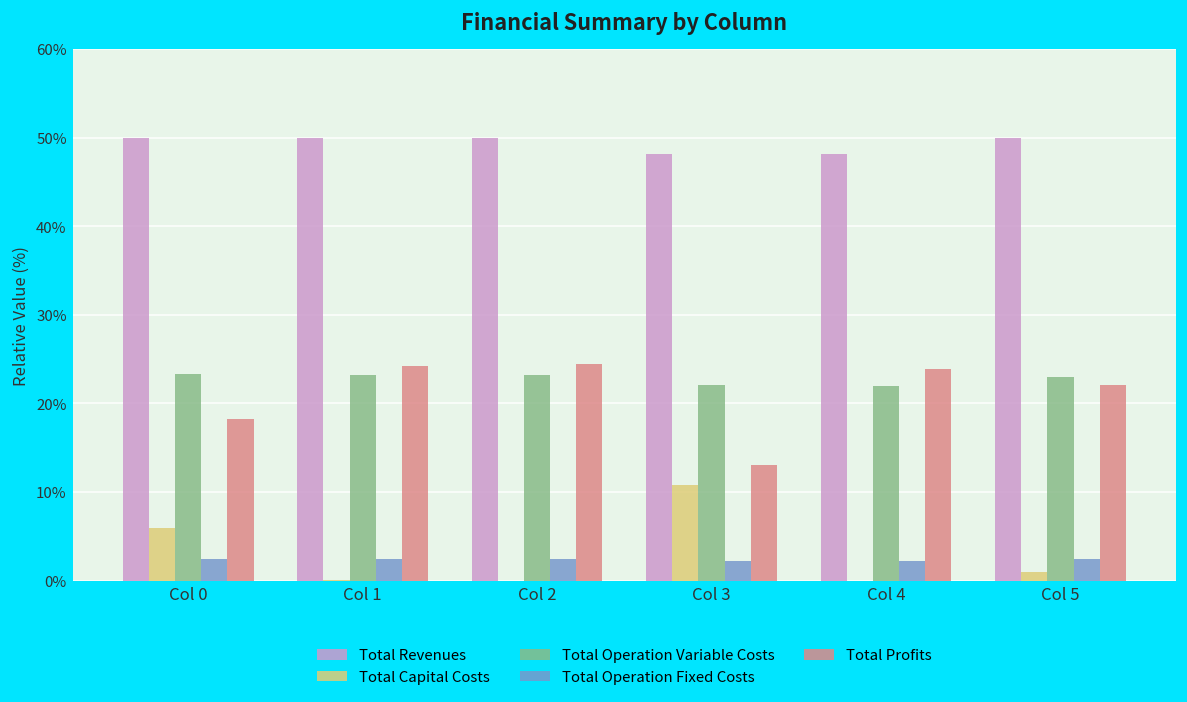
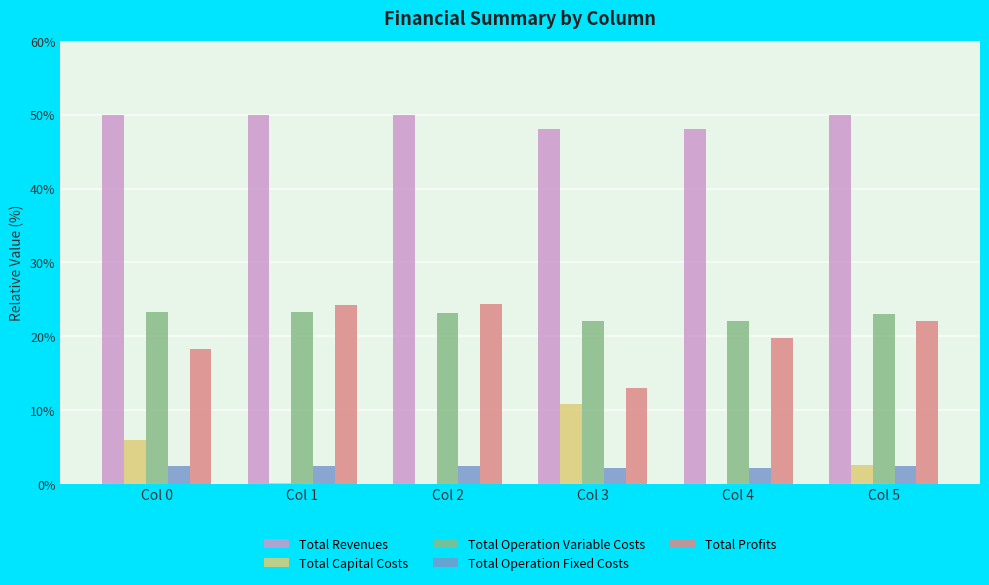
  {
    "Total Revenues": {
      "Col 0": "50%",
      "Col 1": "50%",
      "Col 2": "50%",
      "Col 3": "48%",
      "Col 4": "48%",
      "Col 5": "50%"
    },
    "Total Capital Costs": {
      "Col 0": "6%",
      "Col 2": "0%",
      "Col 3": "11%",
      "Col 4": "0%",
-     "Col 5": "1%"
+     "Col 5": "3%"
    },
    "Total Operation Variable Costs": {
      "Col 0": "23%",
      "Col 1": "23%",
      "Col 2": "23%",
      "Col 3": "22%",
      "Col 4": "22%",
      "Col 5": "23%"
    },
    "Total Operation Fixed Costs": {
      "Col 0": "2%",
      "Col 1": "2%",
      "Col 2": "2%",
      "Col 3": "2%",
      "Col 4": "2%",
      "Col 5": "2%"
    },
    "Total Profits": {
      "Col 0": "18%",
      "Col 1": "24%",
      "Col 2": "24%",
      "Col 3": "13%",
-     "Col 4": "24%",
+     "Col 4": "20%",
      "Col 5": "22%"
    }
  }
